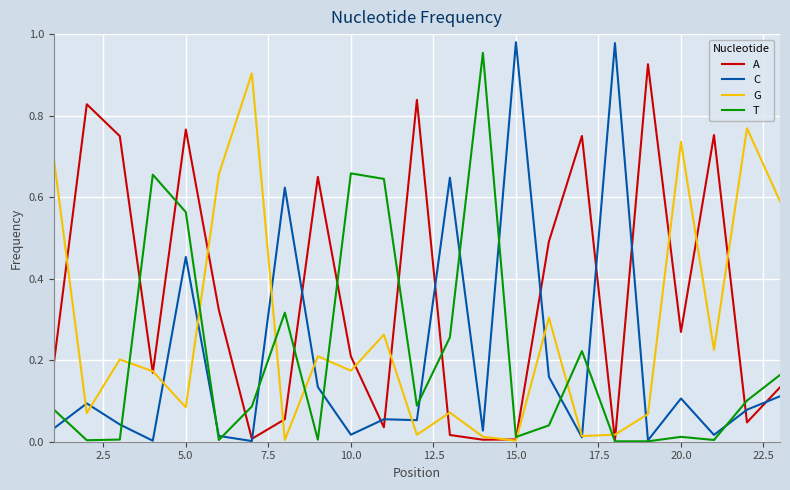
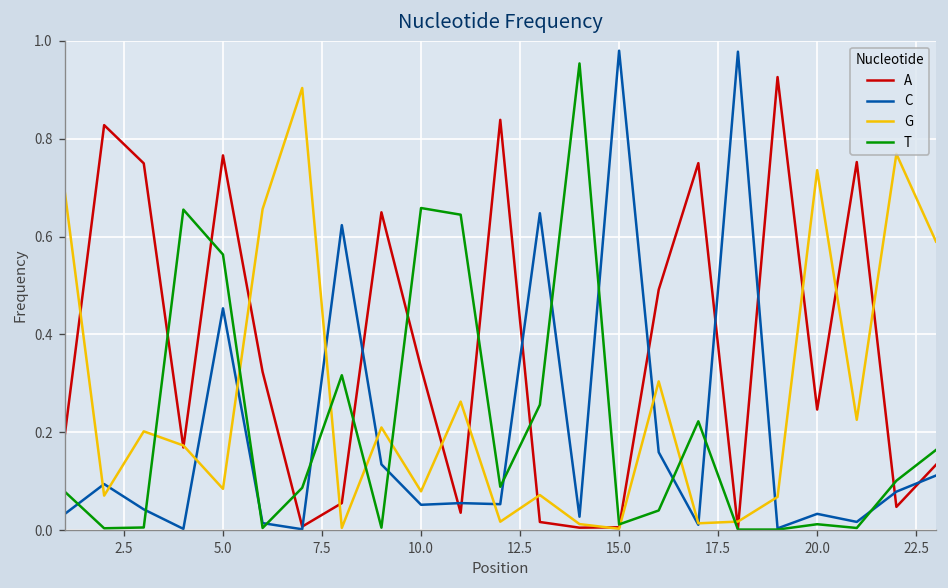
  {
    "A": {
      "5.0": 0.77,
-     "10.0": 0.21,
-     "20.0": 0.27
+     "10.0": 0.33,
+     "20.0": 0.25
    },
    "C": {
      "5.0": 0.45,
-     "10.0": 0.02,
+     "10.0": 0.05,
      "15.0": 0.98,
-     "20.0": 0.11
+     "20.0": 0.03
    },
    "G": {
      "5.0": 0.08,
-     "10.0": 0.17,
+     "10.0": 0.08,
      "20.0": 0.74
    },
    "T": {
      "5.0": 0.56,
      "10.0": 0.66,
      "20.0": 0.01
    }
  }
